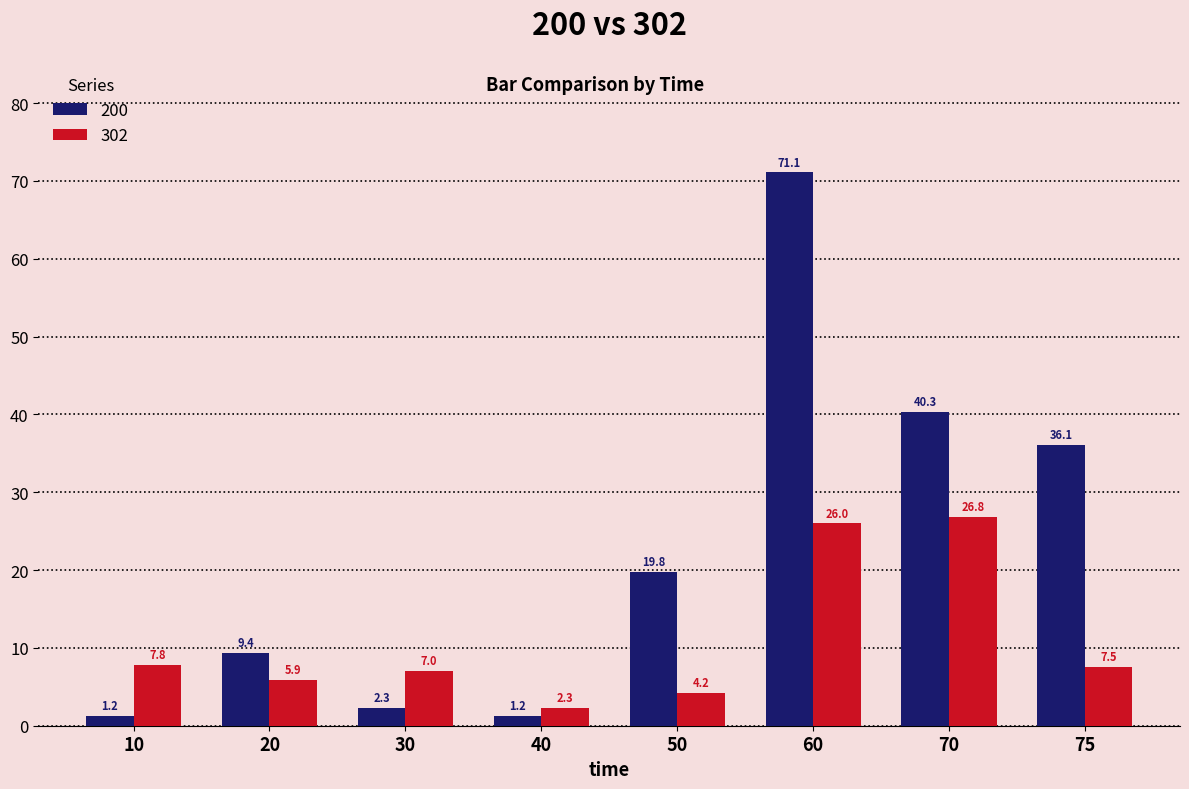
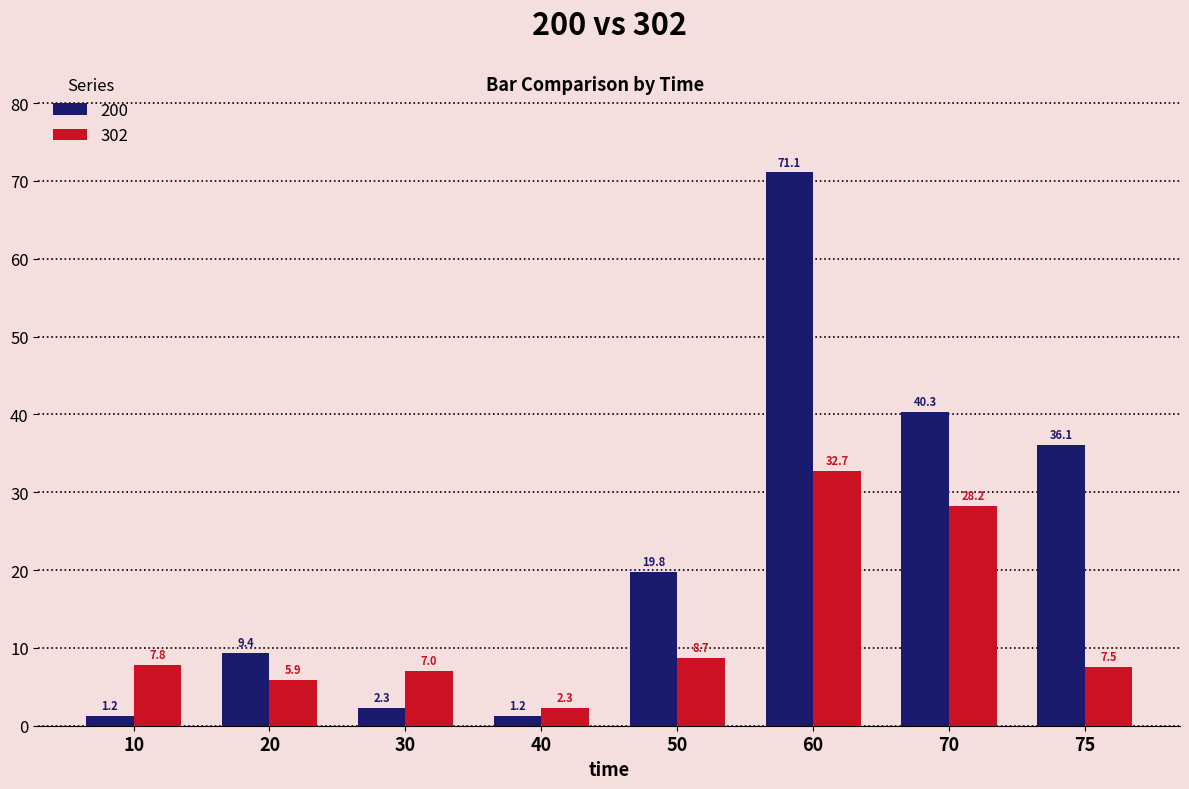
  {
    "200": {
      "10": 1.2,
      "20": 9.4,
      "30": 2.3,
      "40": 1.2,
      "50": 19.8,
      "60": 71.1,
      "70": 40.3,
      "75": 36.1
    },
    "302": {
      "10": 7.8,
      "20": 5.9,
      "30": 7.0,
      "40": 2.3,
-     "50": 4.2,
-     "60": 26.0,
-     "70": 26.8,
+     "50": 8.7,
+     "60": 32.7,
+     "70": 28.2,
      "75": 7.5
    }
  }
